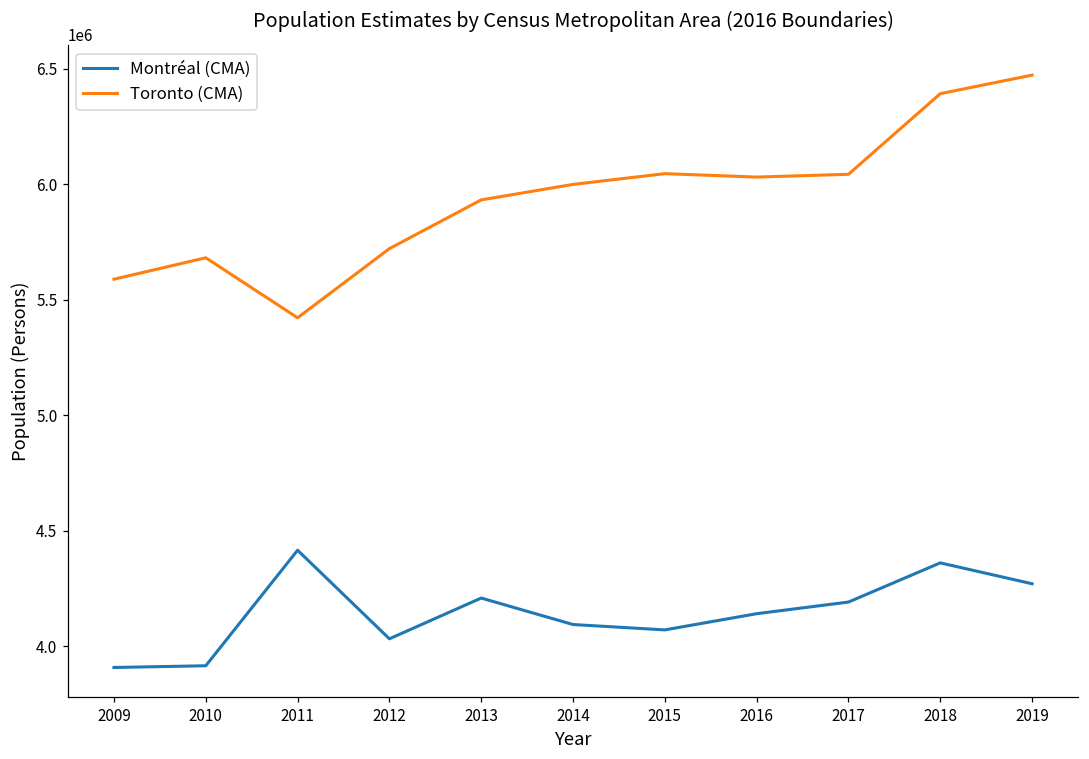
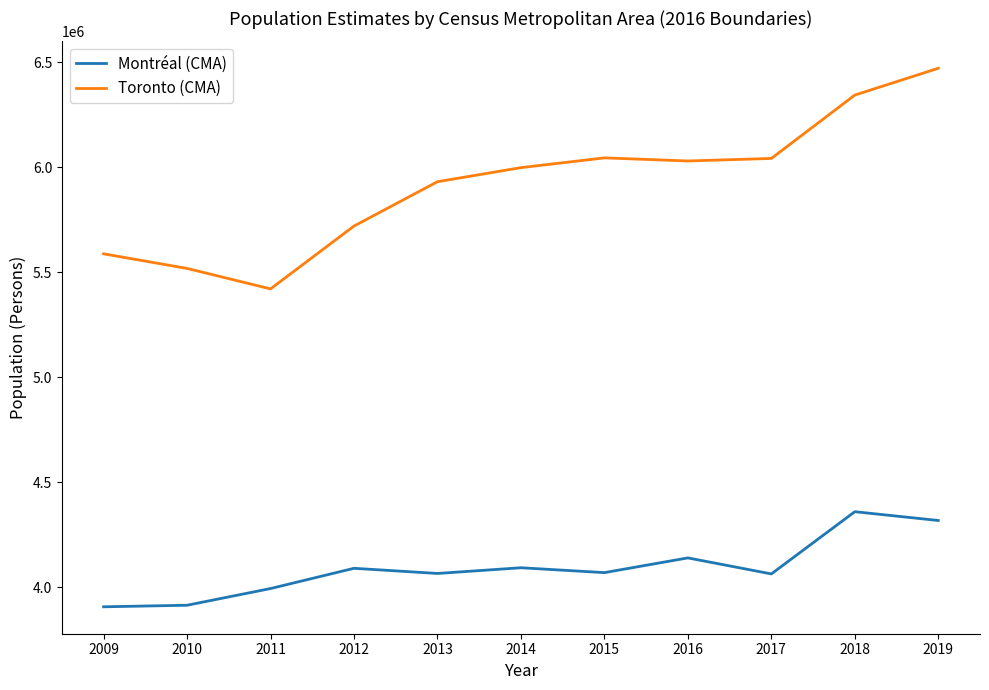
  {
    "Montréal (CMA)": {
      "2009": 3910000,
      "2010": 3910000,
-     "2011": 4420000,
-     "2012": 4030000,
-     "2013": 4210000,
+     "2011": 3990000,
+     "2012": 4090000,
+     "2013": 4070000,
      "2014": 4090000,
      "2015": 4070000,
      "2016": 4140000,
-     "2017": 4190000,
+     "2017": 4060000,
      "2018": 4360000,
-     "2019": 4270000
+     "2019": 4320000
    },
    "Toronto (CMA)": {
      "2009": 5590000,
-     "2010": 5680000,
+     "2010": 5520000,
      "2011": 5420000,
      "2012": 5720000,
      "2013": 5930000,
      "2014": 6000000,
      "2015": 6050000,
      "2016": 6030000,
      "2017": 6040000,
-     "2018": 6390000,
+     "2018": 6340000,
      "2019": 6470000
    }
  }
